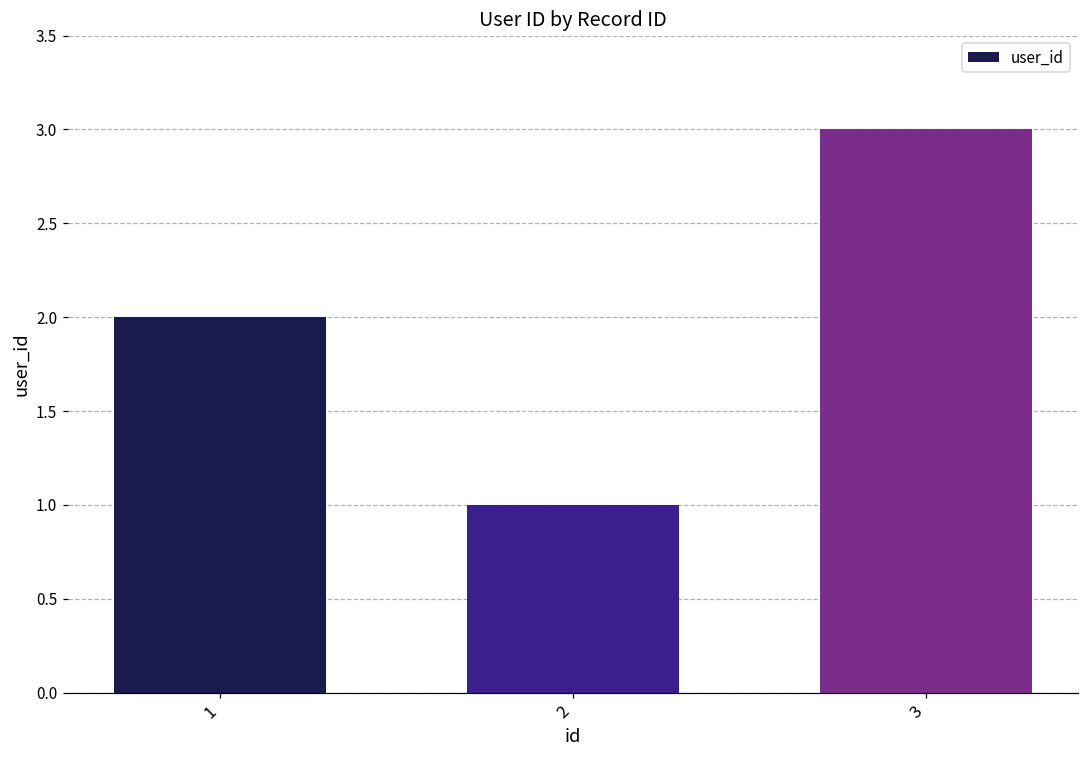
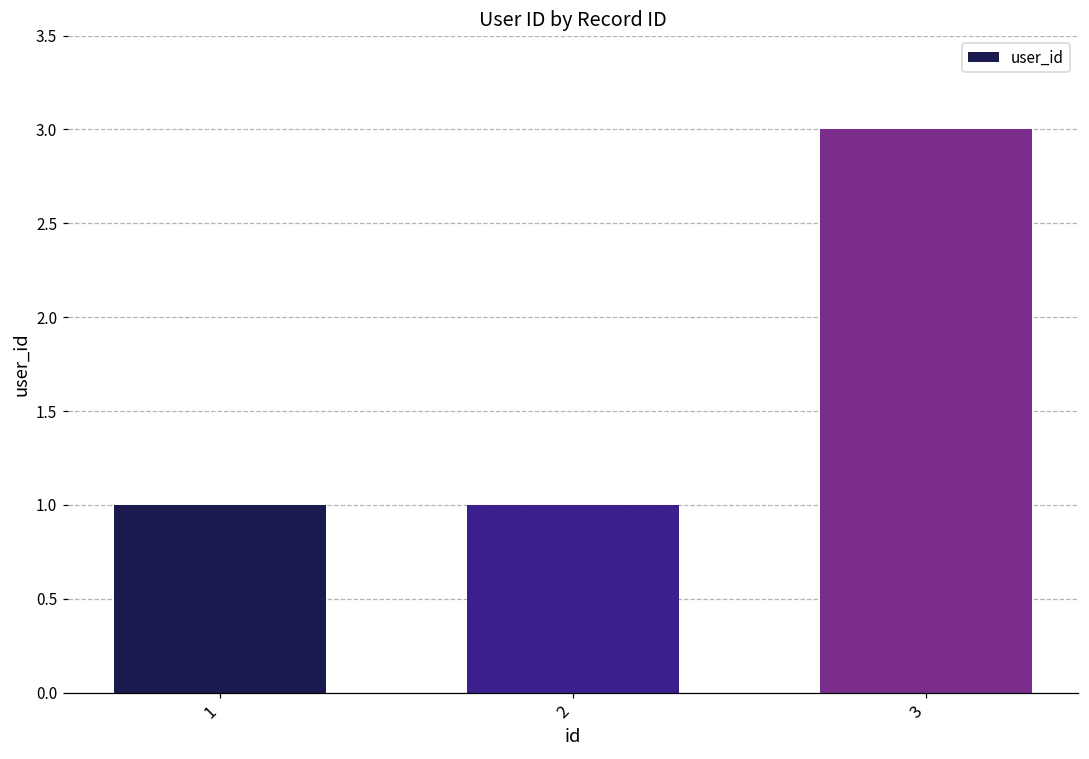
  {
-   "1": 2,
+   "1": 1,
    "2": 1,
    "3": 3
  }
